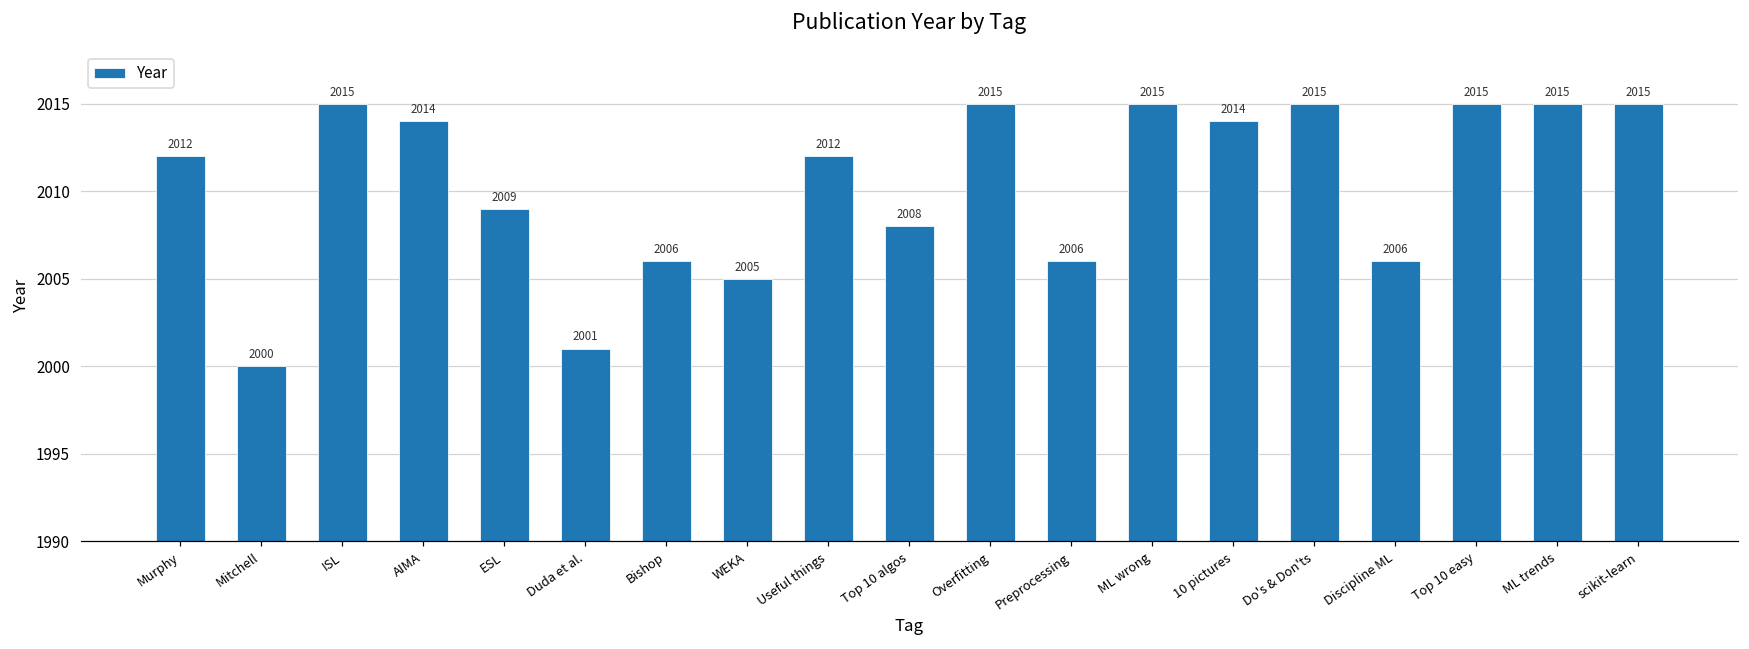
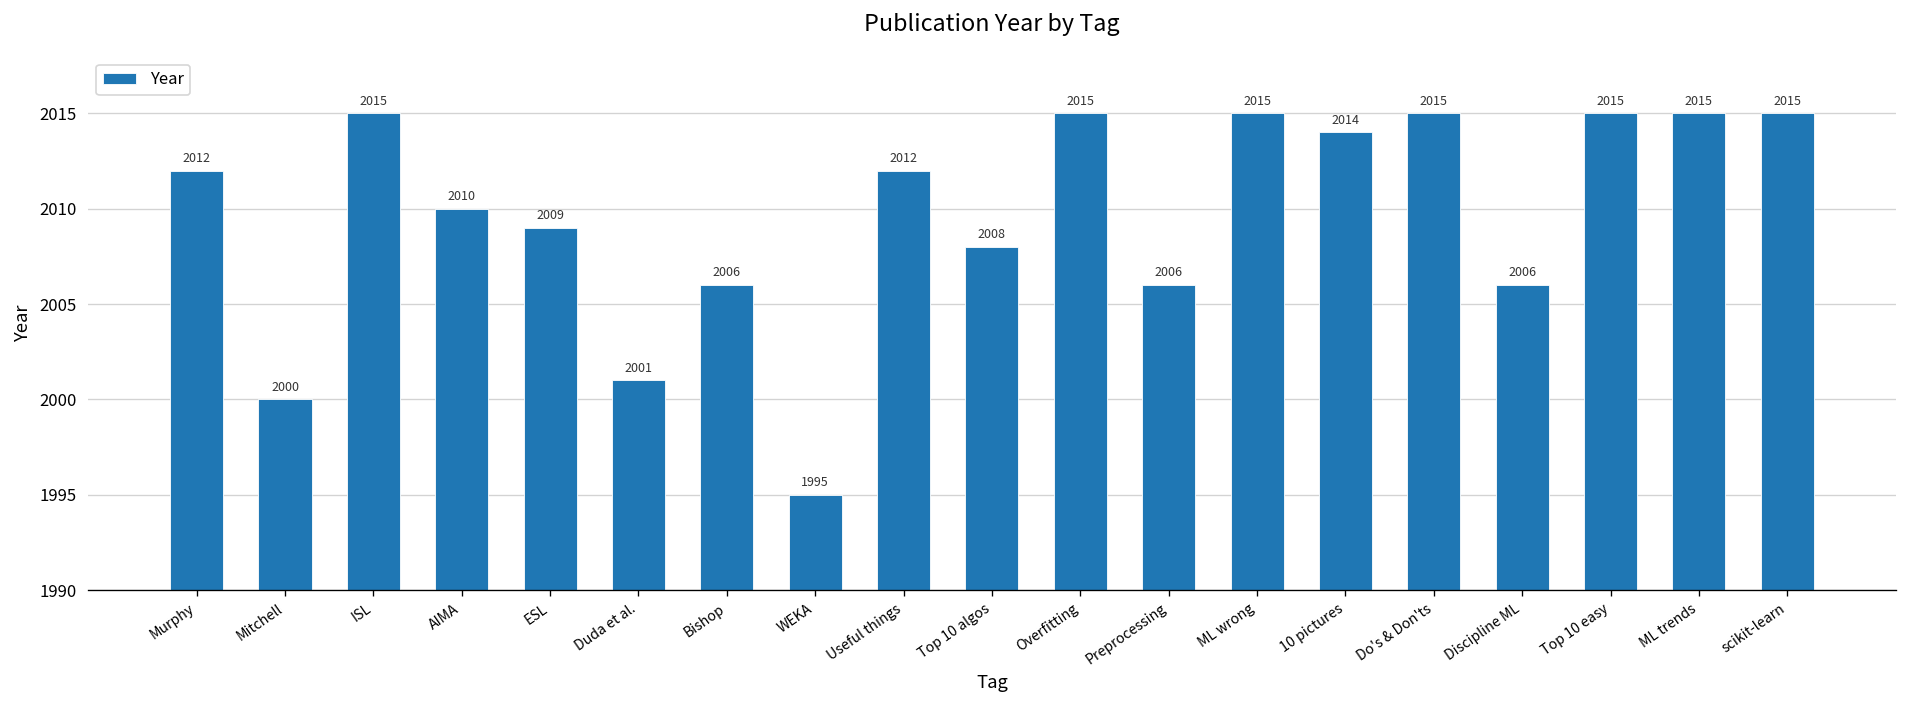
  {
    "Murphy": 2012,
    "Mitchell": 2000,
    "ISL": 2015,
-   "AIMA": 2014,
+   "AIMA": 2010,
    "ESL": 2009,
    "Duda et al.": 2001,
    "Bishop": 2006,
-   "WEKA": 2005,
+   "WEKA": 1995,
    "Useful things": 2012,
    "Top 10 algos": 2008,
    "Overfitting": 2015,
    "Preprocessing": 2006,
    "ML wrong": 2015,
    "10 pictures": 2014,
    "Do's & Don'ts": 2015,
    "Discipline ML": 2006,
    "Top 10 easy": 2015,
    "ML trends": 2015,
    "scikit-learn": 2015
  }
